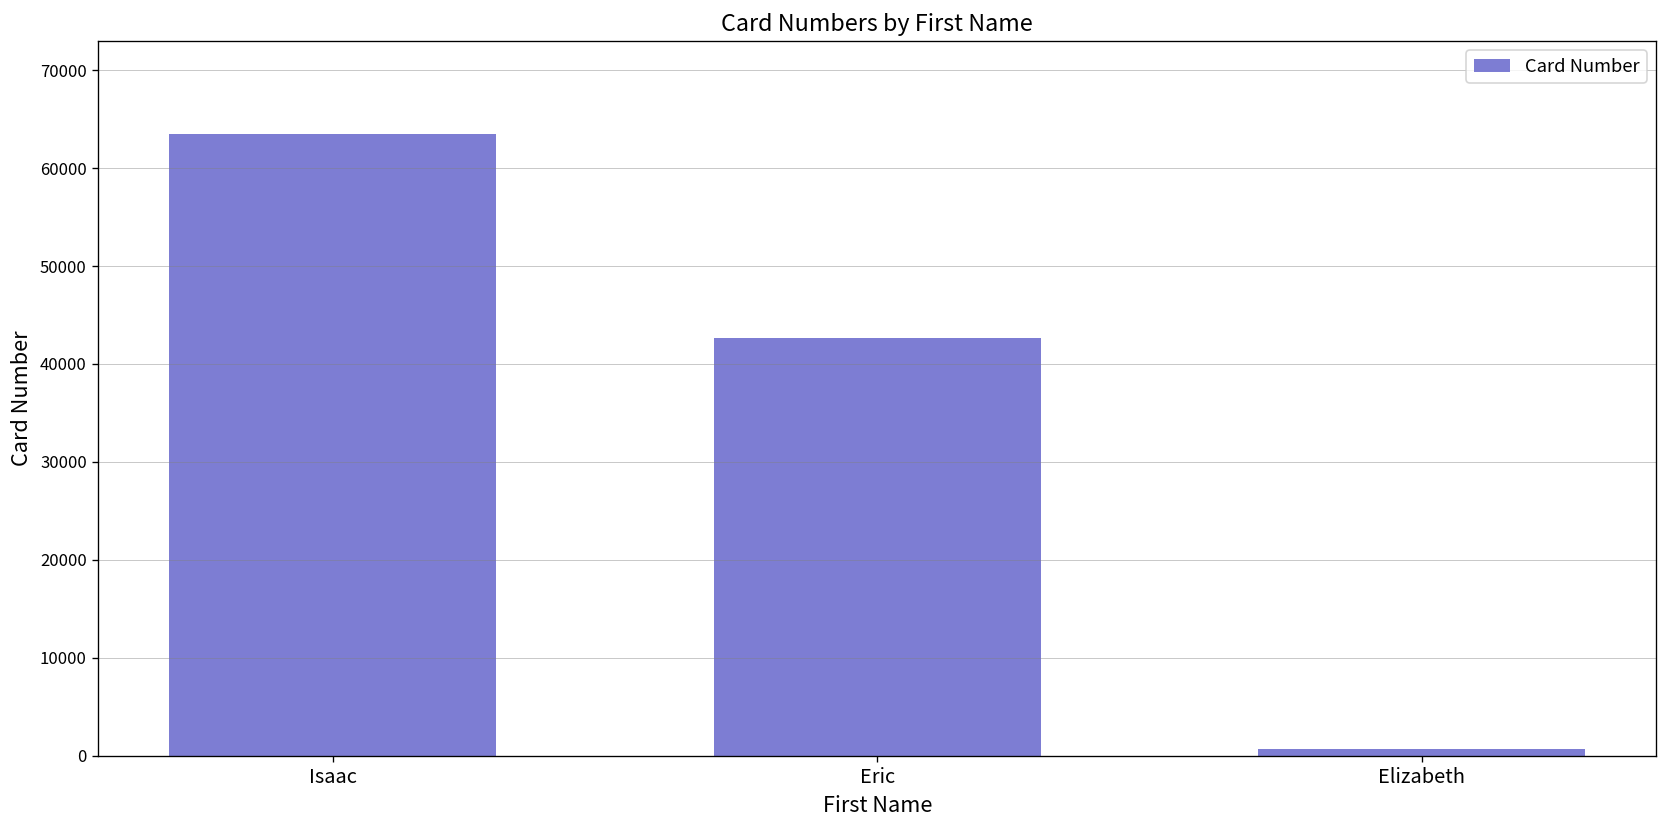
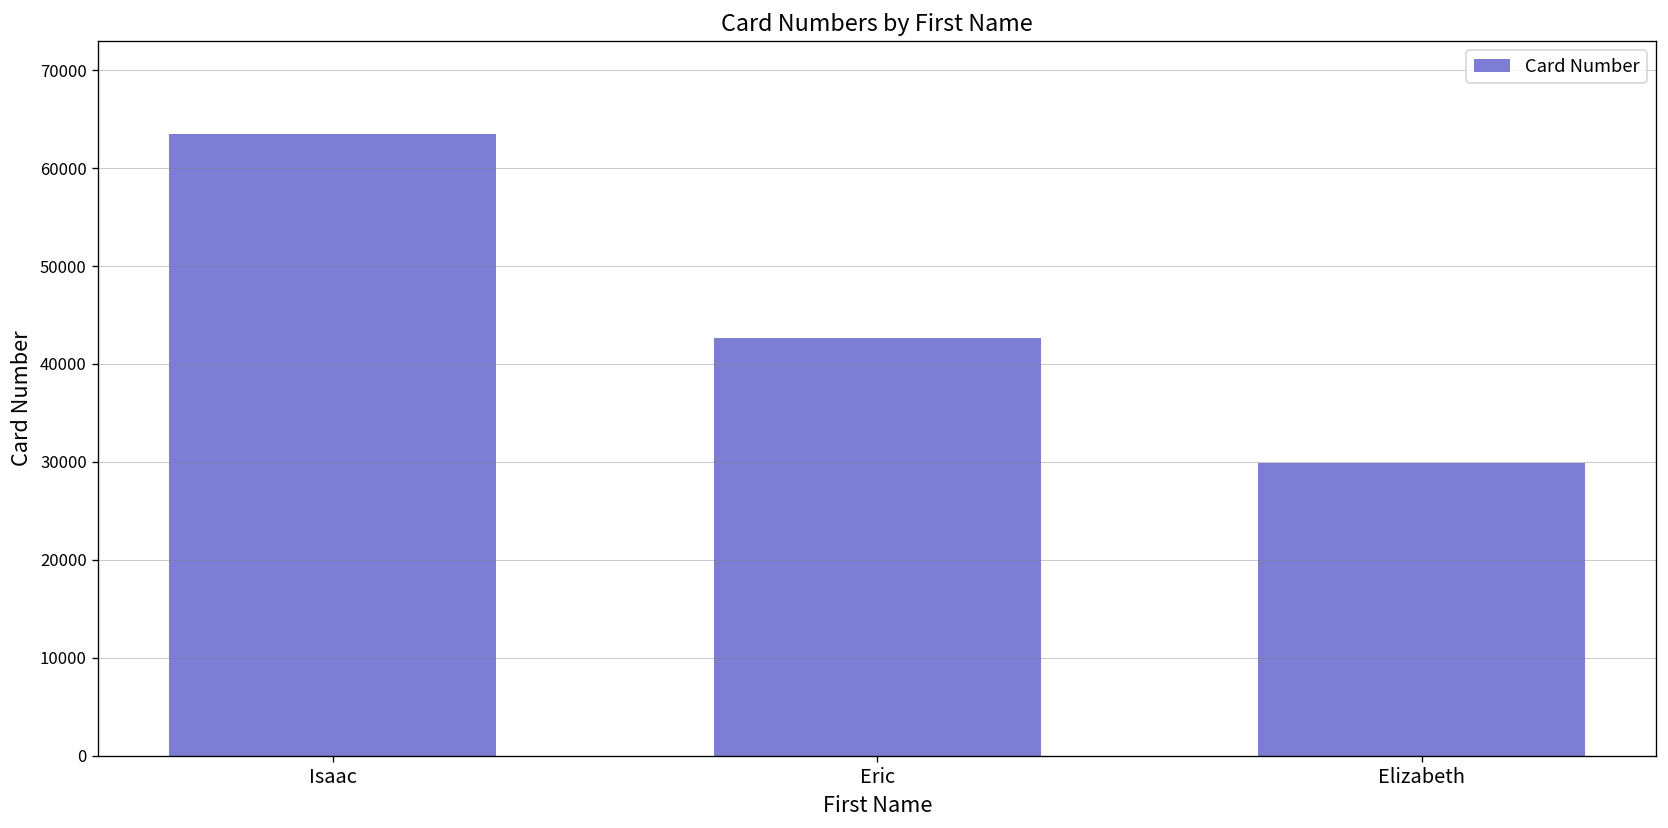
  {
    "Isaac": 63000,
    "Eric": 43000,
-   "Elizabeth": 1000
+   "Elizabeth": 30000
  }
